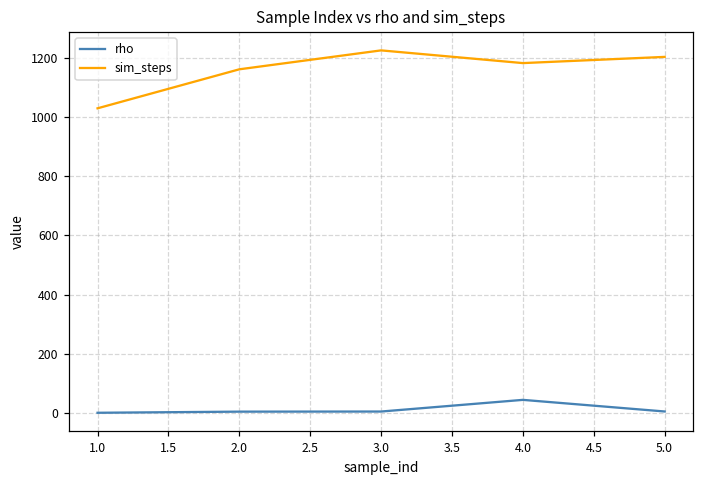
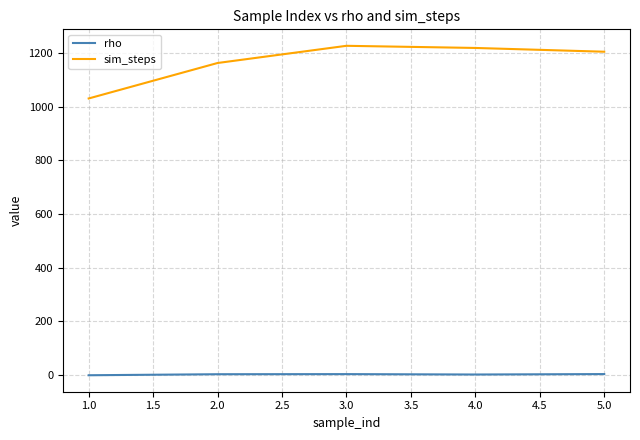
  {
    "rho": {
      "1.0": 0,
      "2.0": 0,
      "3.0": 0,
-     "4.0": 40,
+     "4.0": 0,
      "5.0": 0
    },
    "sim_steps": {
      "1.0": 1030,
      "2.0": 1160,
      "3.0": 1230,
-     "4.0": 1180,
+     "4.0": 1220,
      "5.0": 1200
    }
  }
